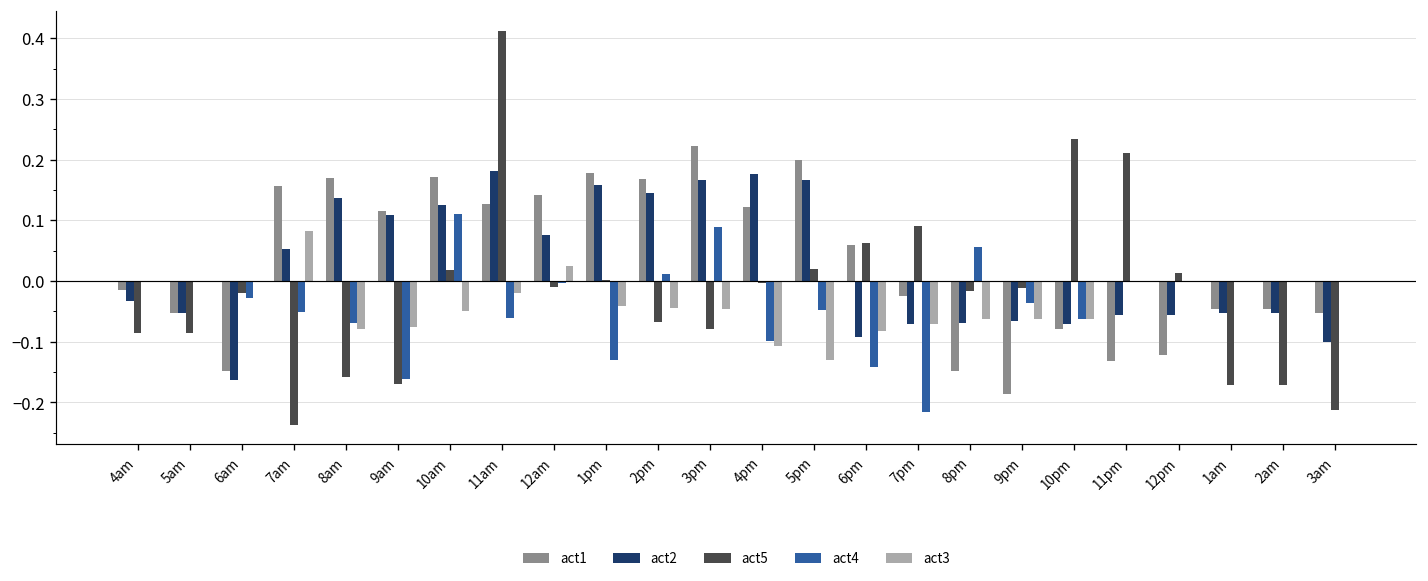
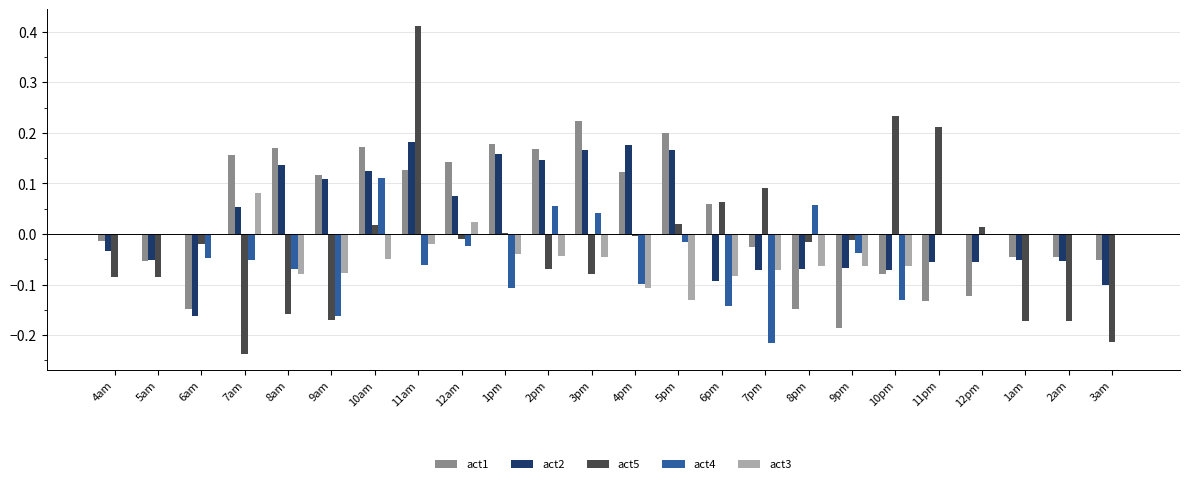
  {
    "act4": {
      "4am": 0.00,
      "5am": 0.00,
-     "6am": -0.03,
+     "6am": -0.05,
      "7am": -0.05,
      "8am": -0.07,
      "9am": -0.16,
      "10am": 0.11,
      "11am": -0.06,
-     "12am": 0.00,
-     "1pm": -0.13,
-     "2pm": 0.01,
-     "3pm": 0.09,
+     "12am": -0.02,
+     "1pm": -0.11,
+     "2pm": 0.06,
+     "3pm": 0.04,
      "4pm": -0.10,
-     "5pm": -0.05,
+     "5pm": -0.02,
      "6pm": -0.14,
      "7pm": -0.22,
      "8pm": 0.06,
      "9pm": -0.04,
-     "10pm": -0.06,
+     "10pm": -0.13,
      "11pm": 0.00,
      "12pm": 0.00,
      "1am": 0.00,
      "2am": 0.00,
      "3am": 0.00
    }
  }
